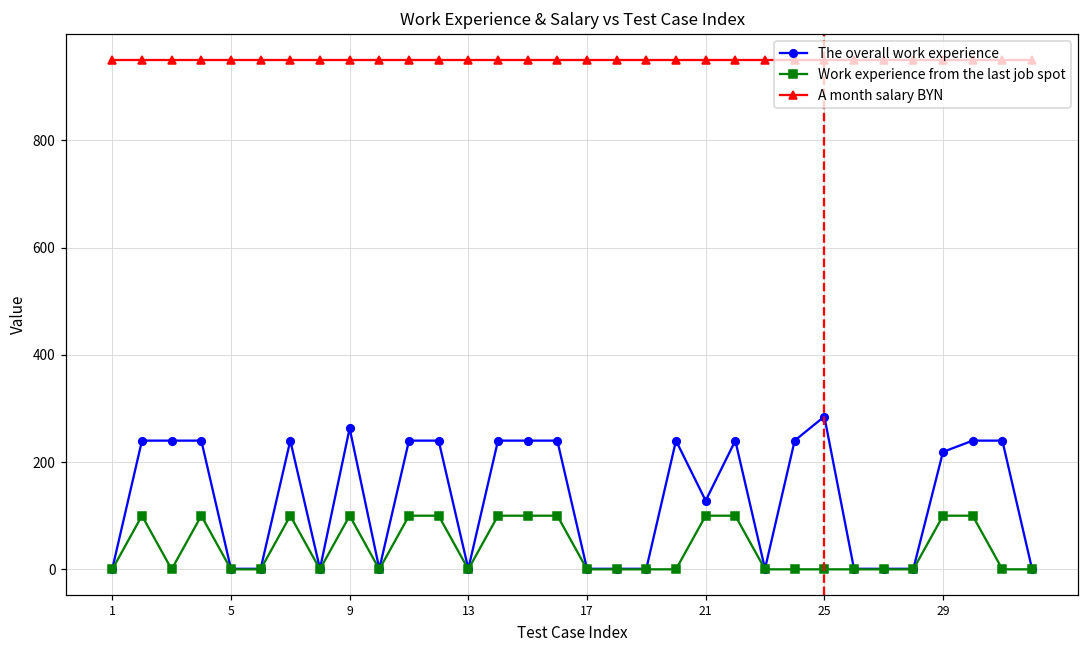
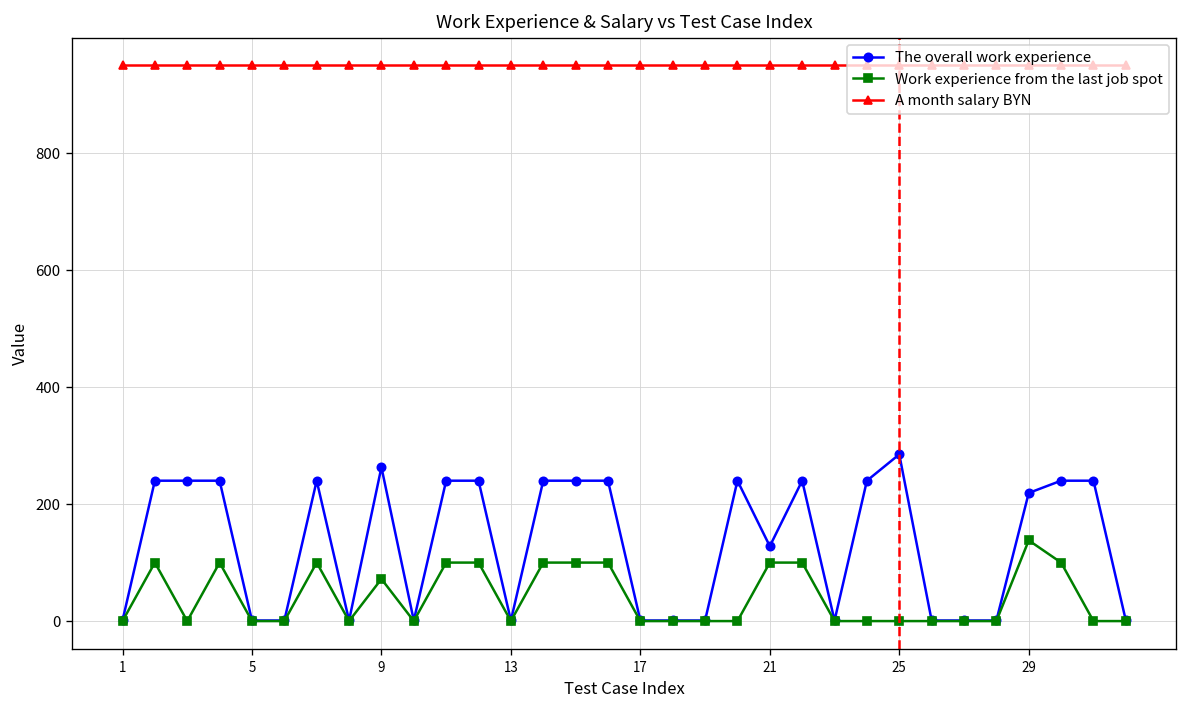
  {
    "The overall work experience": {
      "9": 260,
      "21": 130,
      "25": 290,
      "29": 220
    },
    "Work experience from the last job spot": {
-     "9": 100,
+     "9": 70,
      "21": 100,
      "25": 0,
-     "29": 100
+     "29": 140
    },
    "A month salary BYN": {
      "1": 950,
      "5": 950,
      "9": 950,
      "13": 950,
      "17": 950,
      "21": 950
    }
  }
